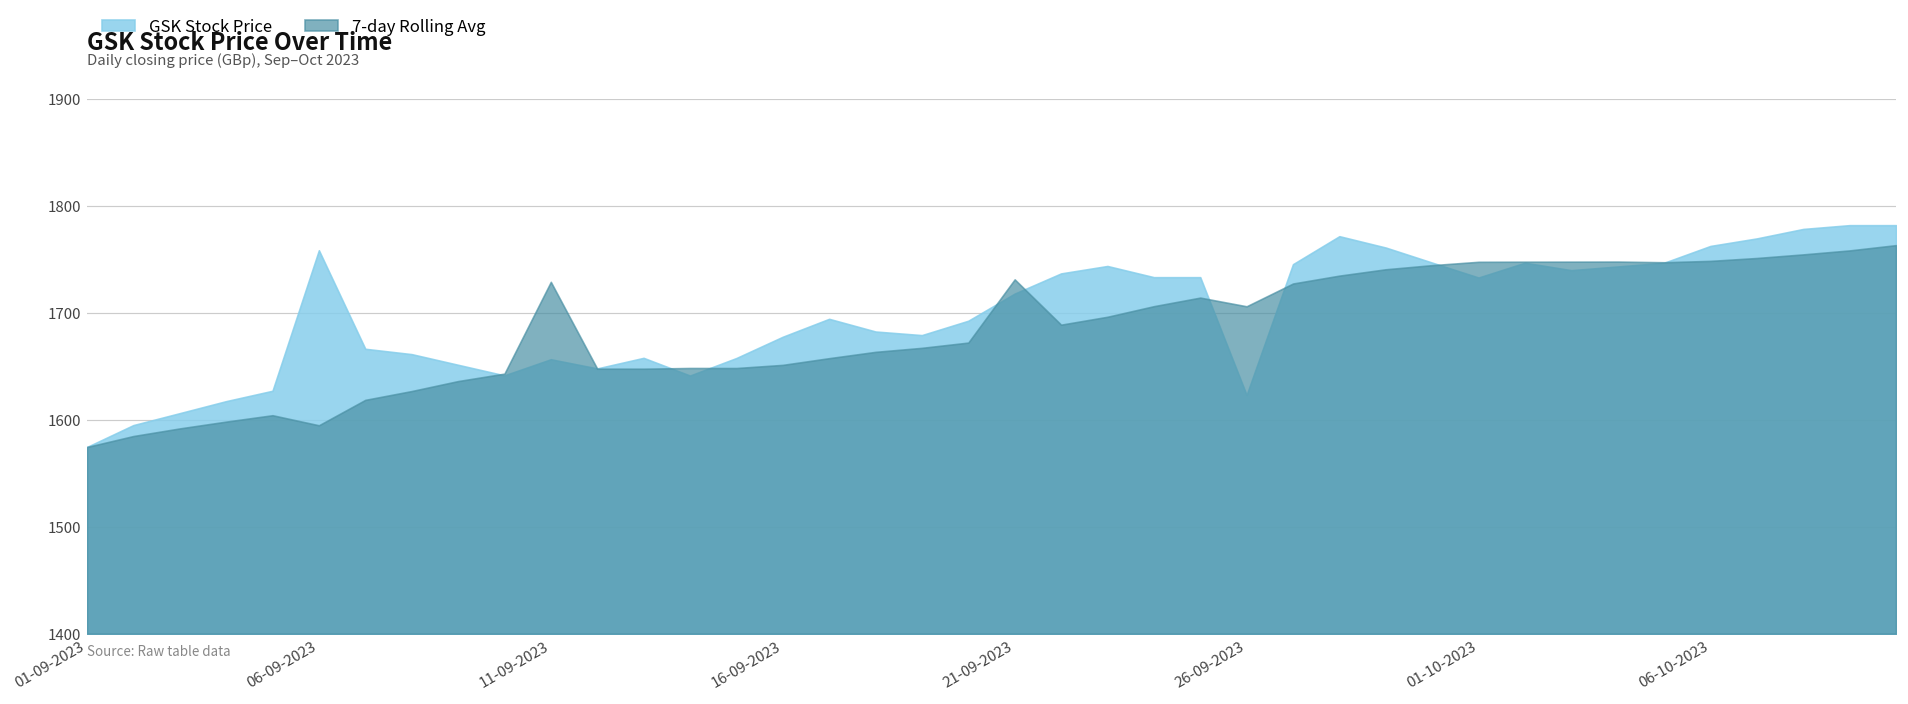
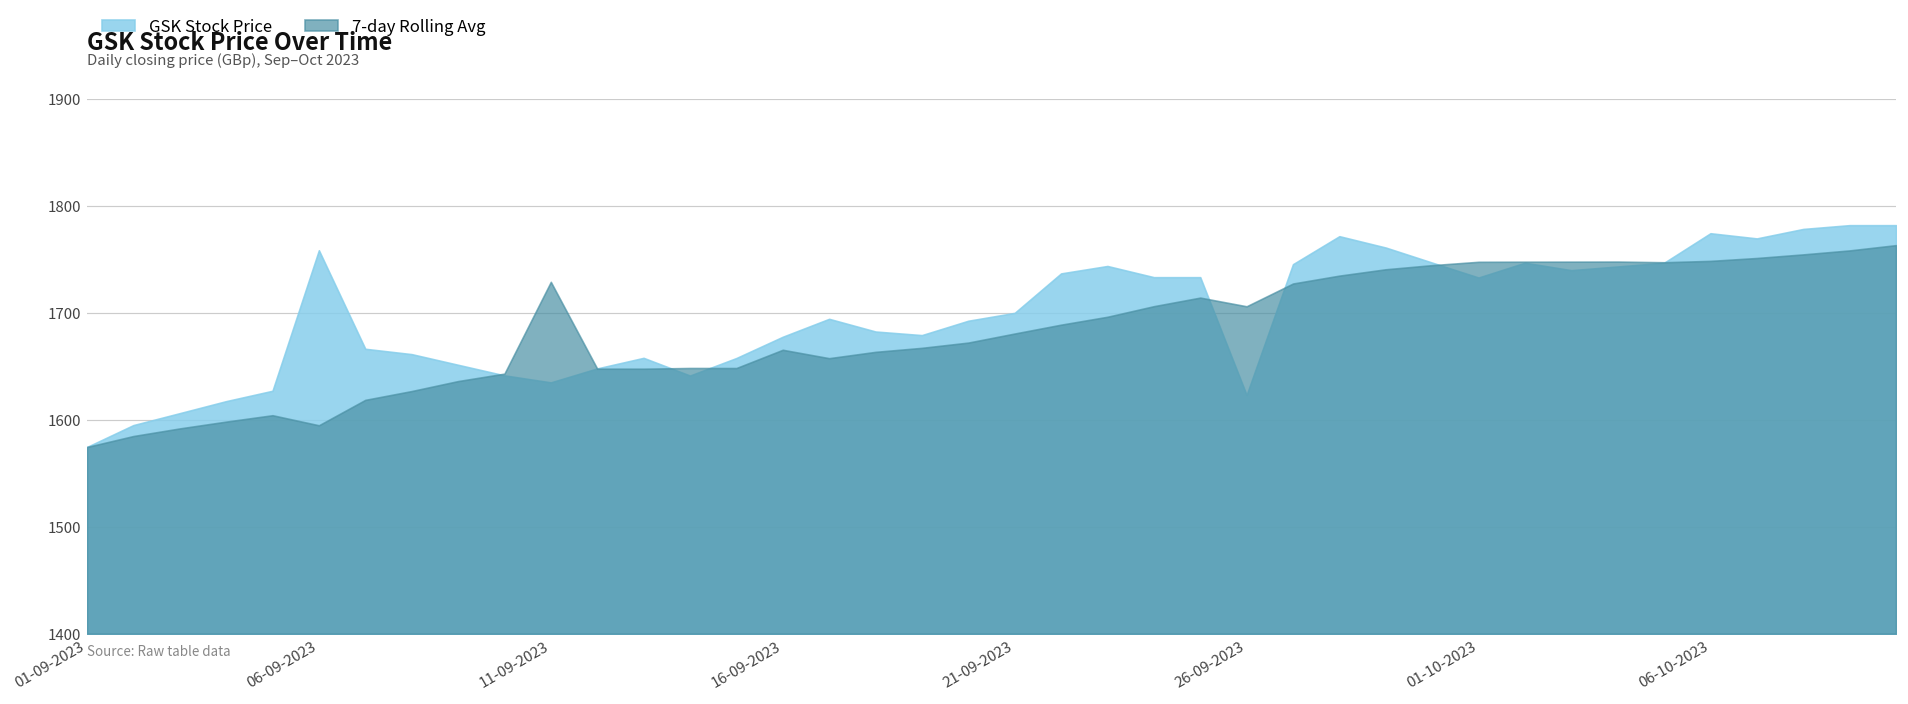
  {
    "GSK Stock Price": {
      "06-09-2023": 1760,
-     "11-09-2023": 1660,
+     "11-09-2023": 1640,
      "16-09-2023": 1680,
-     "21-09-2023": 1720,
+     "21-09-2023": 1700,
      "26-09-2023": 1620,
      "01-10-2023": 1730,
-     "06-10-2023": 1760
+     "06-10-2023": 1770
    },
    "7-day Rolling Avg": {
      "06-09-2023": 1600,
      "11-09-2023": 1730,
-     "16-09-2023": 1650,
-     "21-09-2023": 1730,
+     "16-09-2023": 1670,
+     "21-09-2023": 1680,
      "26-09-2023": 1710,
      "01-10-2023": 1750,
      "06-10-2023": 1750
    }
  }
